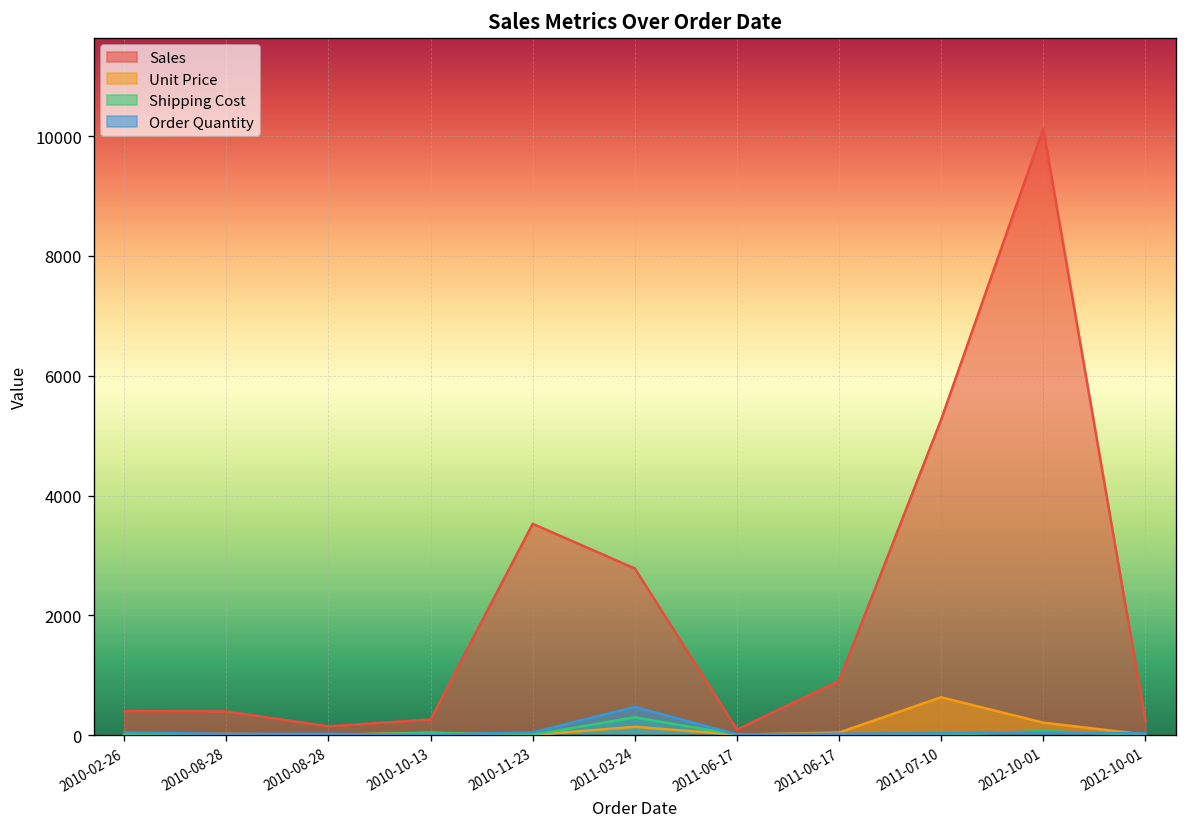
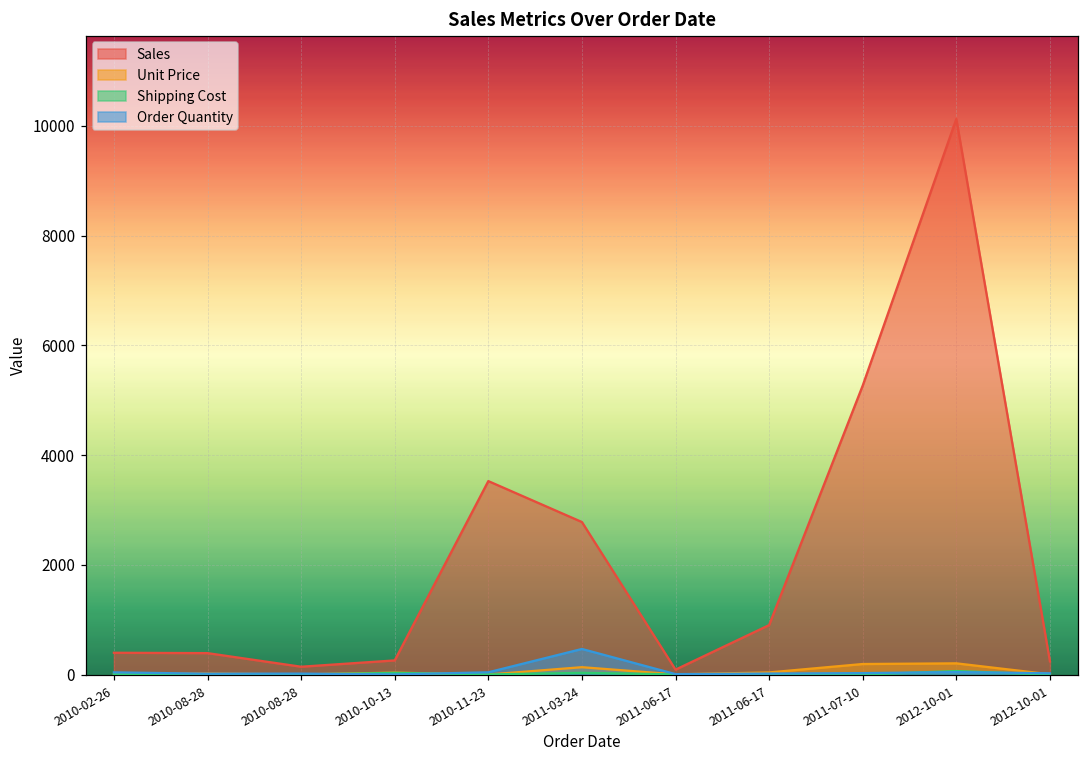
  {
    "Sales": {
      "2010-02-26": 400,
      "2010-10-13": 300,
      "2010-11-23": 3500,
      "2011-03-24": 2800,
      "2011-07-10": 5300
    },
    "Unit Price": {
      "2011-03-24": 100,
-     "2011-07-10": 600
+     "2011-07-10": 200
    },
    "Shipping Cost": {
-     "2011-03-24": 300
+     "2011-03-24": 0
    },
    "Order Quantity": {
      "2011-03-24": 500
    }
  }
